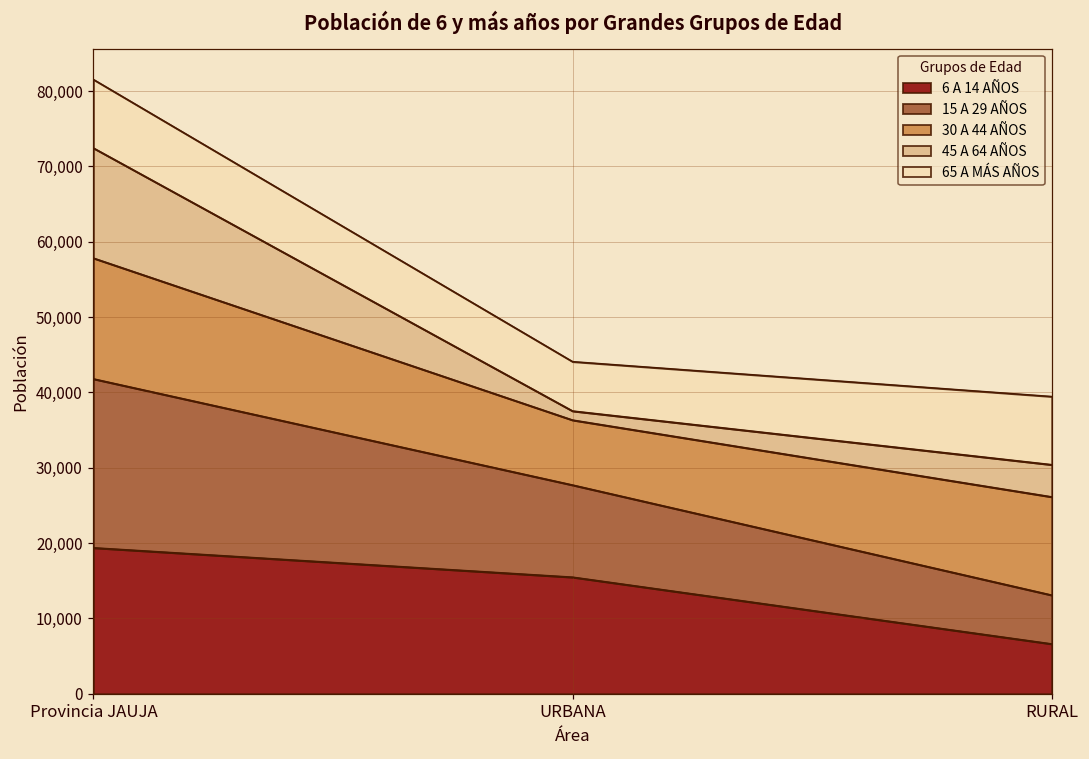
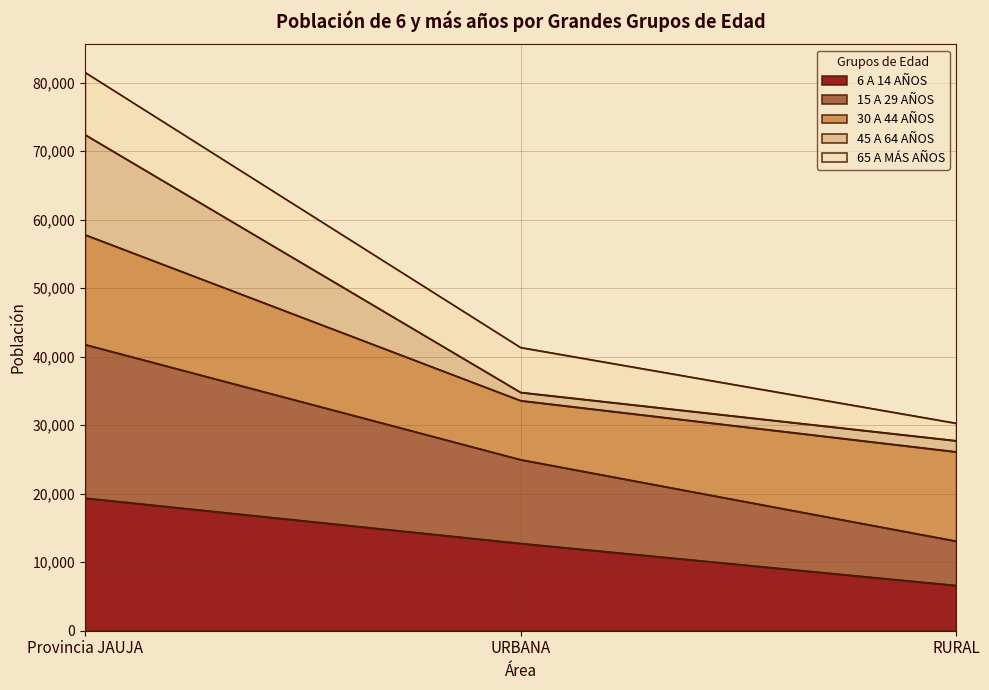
  {
    "6 A 14 AÑOS": {
      "Provincia JAUJA": "19,000",
-     "URBANA": "15,000",
+     "URBANA": "13,000",
      "RURAL": "7,000"
    },
    "15 A 29 AÑOS": {
      "Provincia JAUJA": "22,000",
      "URBANA": "12,000",
      "RURAL": "6,000"
    },
    "30 A 44 AÑOS": {
      "Provincia JAUJA": "16,000",
      "URBANA": "9,000",
      "RURAL": "13,000"
    },
    "45 A 64 AÑOS": {
      "Provincia JAUJA": "15,000",
      "URBANA": "1,000",
-     "RURAL": "4,000"
+     "RURAL": "2,000"
    },
    "65 A MÁS AÑOS": {
      "Provincia JAUJA": "9,000",
      "URBANA": "7,000",
-     "RURAL": "9,000"
+     "RURAL": "3,000"
    }
  }
